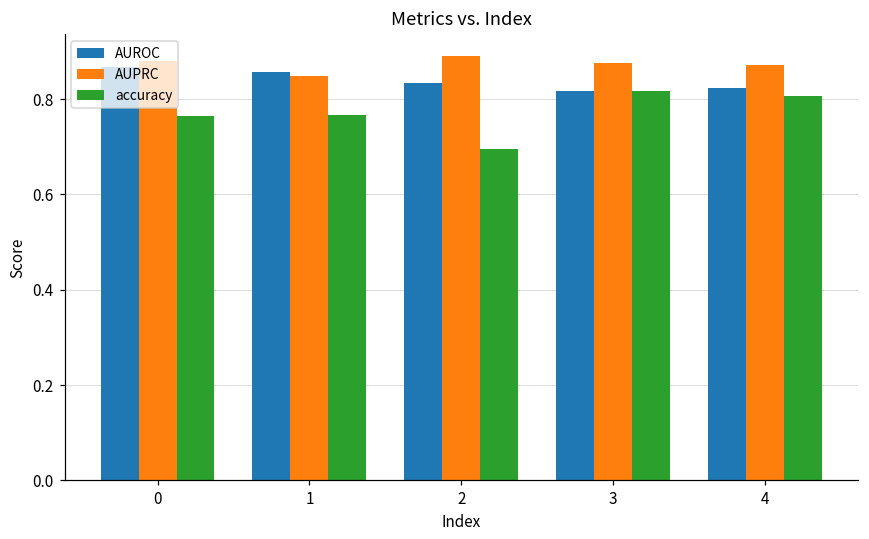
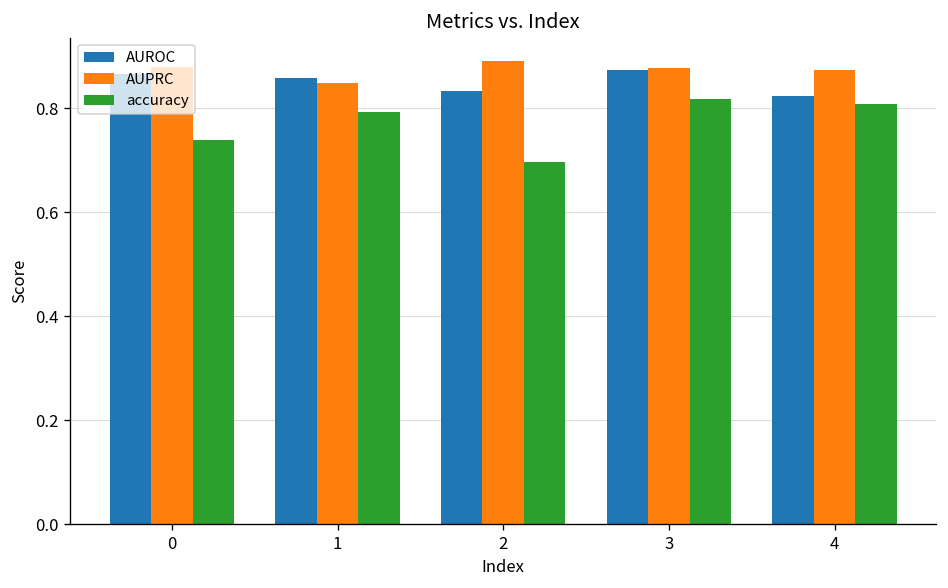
  {
    "AUROC": {
      "1": 0.86,
      "2": 0.83,
-     "3": 0.82,
+     "3": 0.87,
      "4": 0.82
    },
    "AUPRC": {
      "1": 0.85,
      "2": 0.89,
      "3": 0.88,
      "4": 0.87
    },
    "accuracy": {
-     "0": 0.76,
-     "1": 0.77,
+     "0": 0.74,
+     "1": 0.79,
      "2": 0.70,
      "3": 0.82,
      "4": 0.81
    }
  }
